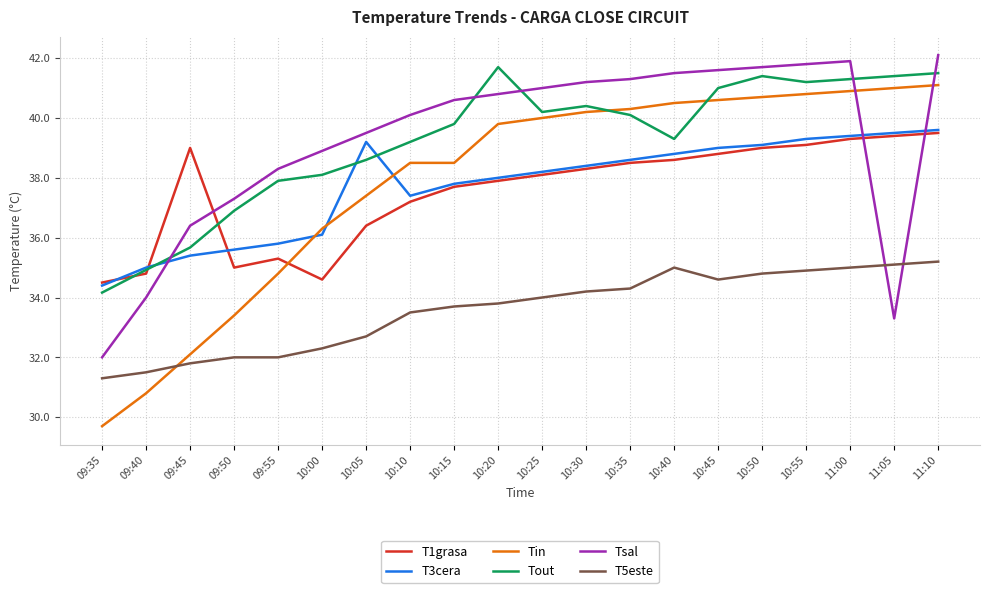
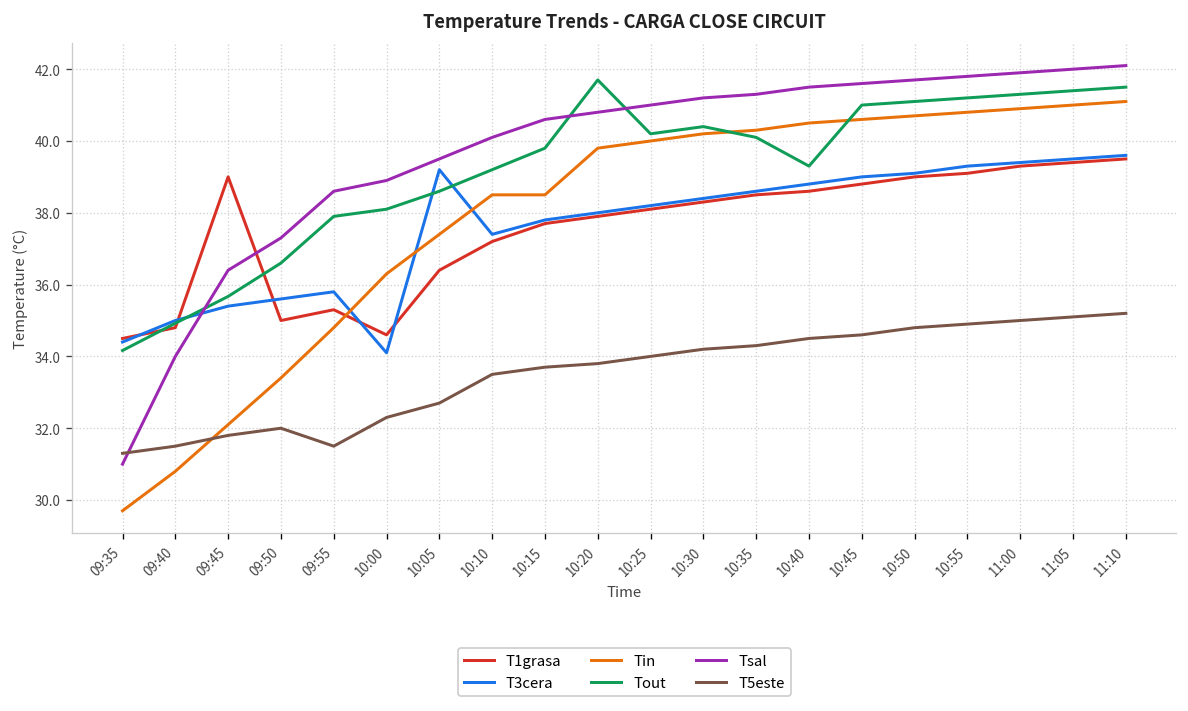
  {
    "T1grasa": {
      "09:35": 34.5,
      "09:40": 34.8,
      "09:45": 39.0,
      "09:50": 35.0,
      "09:55": 35.3,
      "10:00": 34.6,
      "10:05": 36.4,
      "10:10": 37.2,
      "10:15": 37.7,
      "10:20": 37.9,
      "10:25": 38.1,
      "10:30": 38.3,
      "10:35": 38.5,
      "10:40": 38.6,
      "10:45": 38.8,
      "10:50": 39.0,
      "10:55": 39.1,
      "11:00": 39.3,
      "11:05": 39.4,
      "11:10": 39.5
    },
    "T3cera": {
      "09:35": 34.4,
      "09:45": 35.4,
      "09:50": 35.6,
      "09:55": 35.8,
-     "10:00": 36.1,
+     "10:00": 34.1,
      "10:05": 39.2,
      "10:10": 37.4,
      "10:15": 37.8,
      "10:20": 38.0,
      "10:25": 38.2,
      "10:30": 38.4,
      "10:35": 38.6,
      "10:40": 38.8,
      "10:45": 39.0,
      "10:50": 39.1,
      "10:55": 39.3,
      "11:00": 39.4,
      "11:05": 39.5,
      "11:10": 39.6
    },
    "Tin": {
      "09:35": 29.7,
      "09:40": 30.8,
      "09:45": 32.1,
      "09:50": 33.4,
      "09:55": 34.8,
      "10:00": 36.3,
      "10:05": 37.4,
      "10:10": 38.5,
      "10:15": 38.5,
      "10:20": 39.8,
      "10:25": 40.0,
      "10:30": 40.2,
      "10:35": 40.3,
      "10:40": 40.5,
      "10:45": 40.6,
      "10:50": 40.7,
      "10:55": 40.8,
      "11:00": 40.9,
      "11:05": 41.0,
      "11:10": 41.1
    },
    "Tout": {
      "09:35": 34.2,
      "09:45": 35.7,
-     "09:50": 36.9,
+     "09:50": 36.6,
      "09:55": 37.9,
      "10:00": 38.1,
      "10:05": 38.6,
      "10:10": 39.2,
      "10:15": 39.8,
      "10:20": 41.7,
      "10:25": 40.2,
      "10:30": 40.4,
      "10:35": 40.1,
      "10:40": 39.3,
      "10:45": 41.0,
-     "10:50": 41.4,
+     "10:50": 41.1,
      "10:55": 41.2,
      "11:00": 41.3,
      "11:05": 41.4,
      "11:10": 41.5
    },
    "Tsal": {
-     "09:35": 32,
+     "09:35": 31,
      "09:40": 34.0,
      "09:45": 36.4,
      "09:50": 37.3,
-     "09:55": 38.3,
+     "09:55": 38.6,
      "10:00": 38.9,
      "10:05": 39.5,
      "10:10": 40.1,
      "10:15": 40.6,
      "10:20": 40.8,
      "10:25": 41.0,
      "10:30": 41.2,
      "10:35": 41.3,
      "10:40": 41.5,
      "10:45": 41.6,
      "10:50": 41.7,
      "10:55": 41.8,
      "11:00": 41.9,
-     "11:05": 33.3,
+     "11:05": 42.0,
      "11:10": 42.1
    },
    "T5este": {
      "09:35": 31.3,
      "09:40": 31.5,
      "09:45": 31.8,
      "09:50": 32.0,
-     "09:55": 32.0,
+     "09:55": 31.5,
      "10:00": 32.3,
      "10:05": 32.7,
      "10:10": 33.5,
      "10:15": 33.7,
      "10:20": 33.8,
      "10:25": 34.0,
      "10:30": 34.2,
      "10:35": 34.3,
-     "10:40": 35.0,
+     "10:40": 34.5,
      "10:45": 34.6,
      "10:50": 34.8,
      "10:55": 34.9,
      "11:00": 35.0,
      "11:05": 35.1,
      "11:10": 35.2
    }
  }
